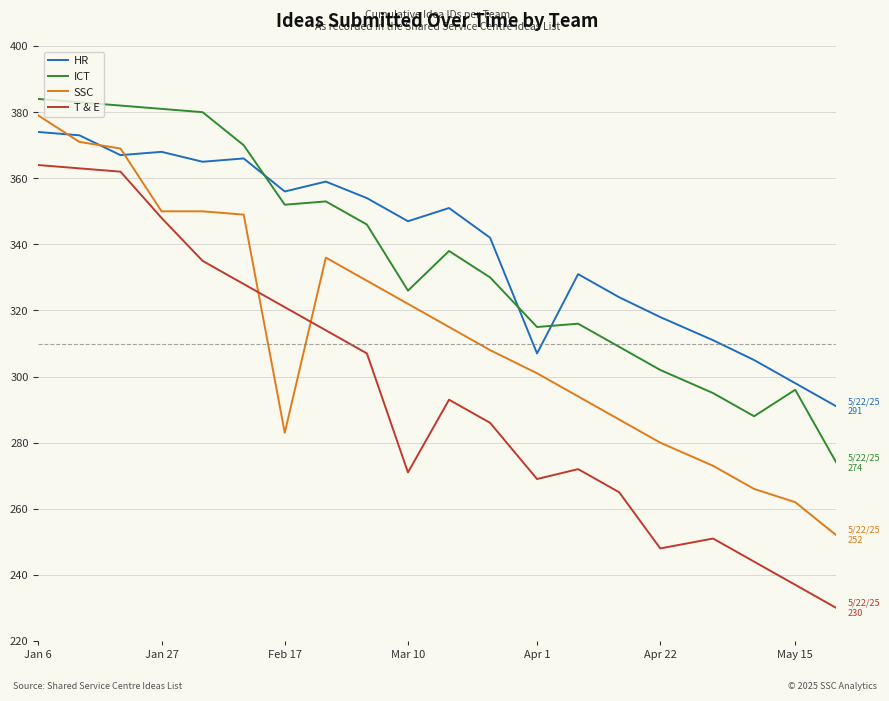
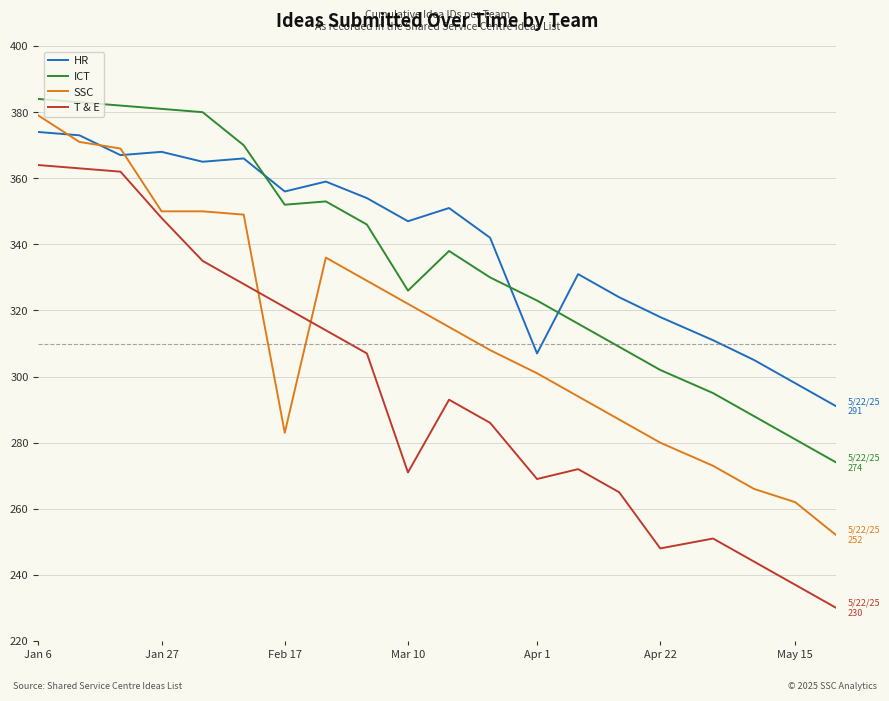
  {
    "HR": {
      "Jan 6": 374,
      "Jan 27": 368,
      "Feb 17": 356,
      "Mar 10": 347,
      "Apr 1": 307,
      "Apr 22": 318,
      "May 15": 298
    },
    "ICT": {
      "Jan 6": 384,
      "Jan 27": 381,
      "Feb 17": 352,
      "Mar 10": 326,
-     "Apr 1": 315,
+     "Apr 1": 323,
      "Apr 22": 302,
-     "May 15": 296
+     "May 15": 281
    },
    "SSC": {
      "Jan 6": 379,
      "Jan 27": 350,
      "Feb 17": 283,
      "Mar 10": 322,
      "Apr 1": 301,
      "Apr 22": 280,
      "May 15": 262
    },
    "T & E": {
      "Jan 6": 364,
      "Jan 27": 348,
      "Feb 17": 321,
      "Mar 10": 271,
      "Apr 1": 269,
      "Apr 22": 248,
      "May 15": 237
    }
  }
